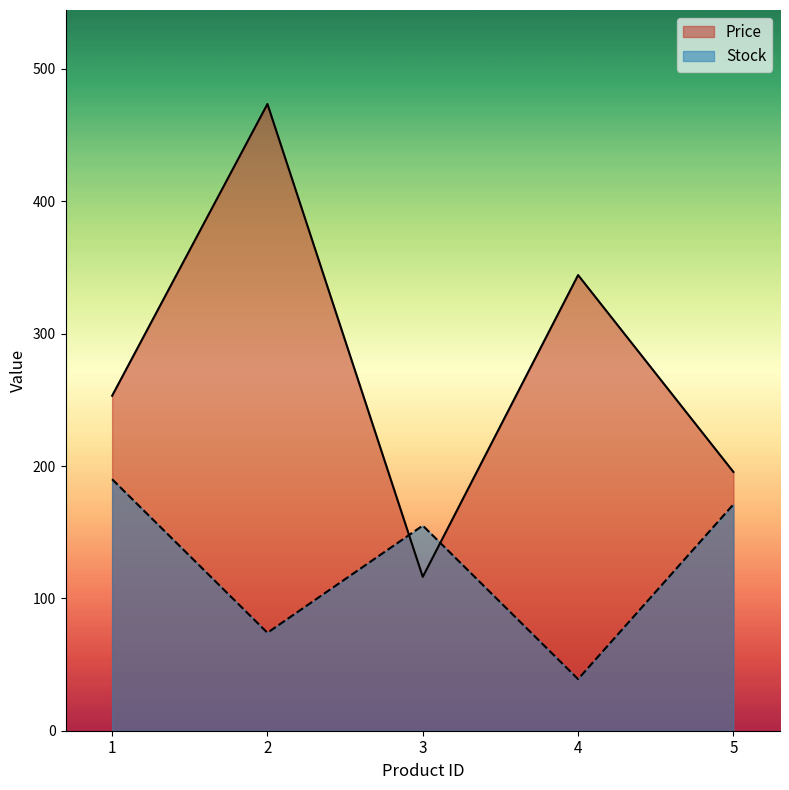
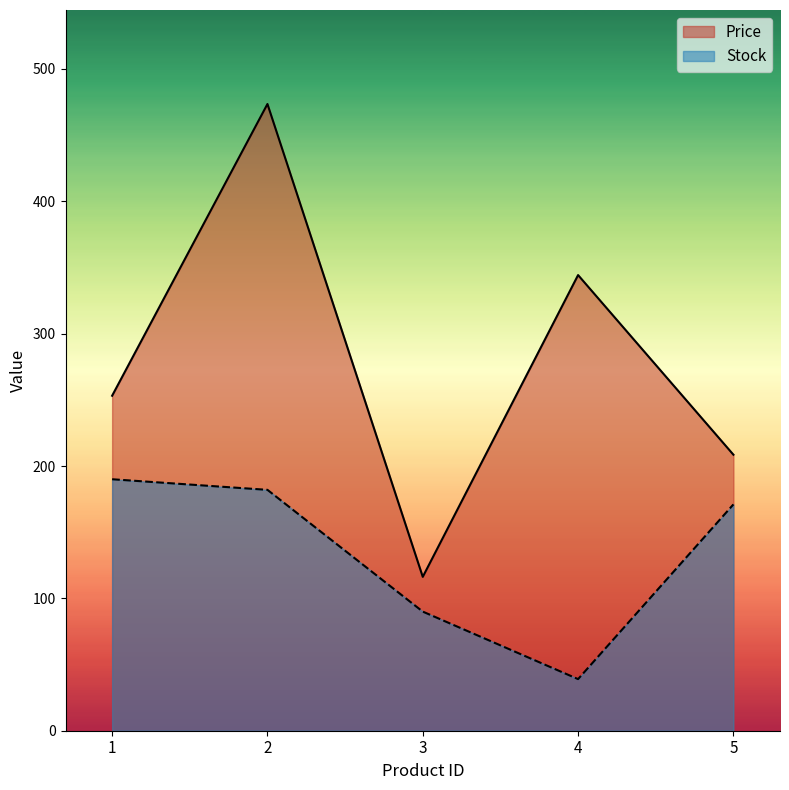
  {
    "Price": {
      "1": 253,
      "2": 474,
      "3": 116,
      "4": 344,
-     "5": 196
+     "5": 209
    },
    "Stock": {
      "1": 190,
-     "2": 74,
-     "3": 155,
+     "2": 182,
+     "3": 90,
      "4": 39,
      "5": 171
    }
  }
